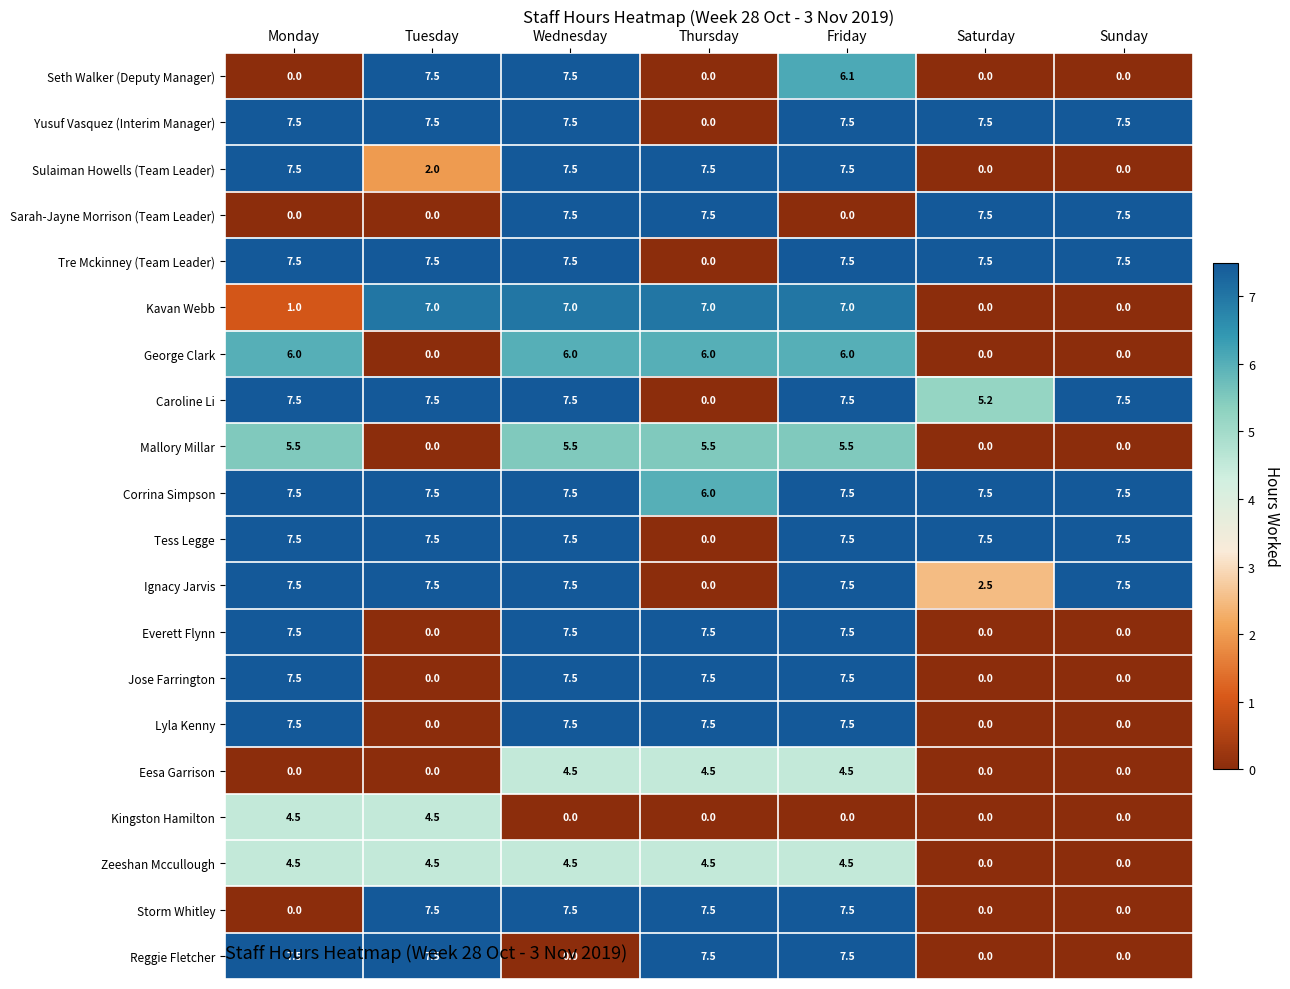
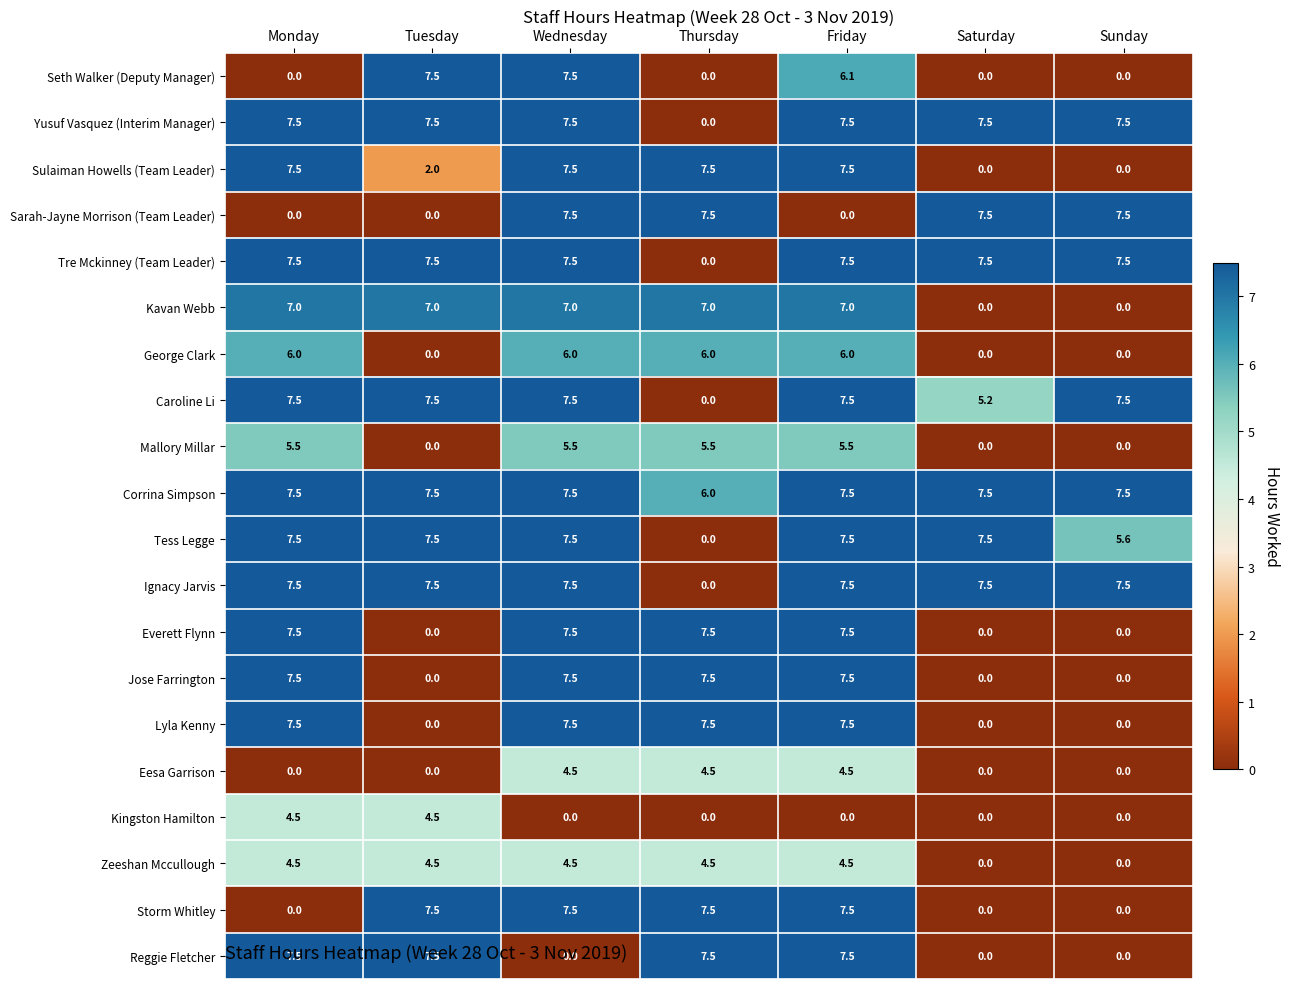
  {
    "Seth Walker (Deputy Manager)": {
      "Monday": 0.0,
      "Tuesday": 7.5,
      "Wednesday": 7.5,
      "Thursday": 0.0,
      "Friday": 6.1,
      "Saturday": 0.0,
      "Sunday": 0.0
    },
    "Yusuf Vasquez (Interim Manager)": {
      "Monday": 7.5,
      "Tuesday": 7.5,
      "Wednesday": 7.5,
      "Thursday": 0.0,
      "Friday": 7.5,
      "Saturday": 7.5,
      "Sunday": 7.5
    },
    "Sulaiman Howells (Team Leader)": {
      "Monday": 7.5,
      "Tuesday": 2.0,
      "Wednesday": 7.5,
      "Thursday": 7.5,
      "Friday": 7.5,
      "Saturday": 0.0,
      "Sunday": 0.0
    },
    "Sarah-Jayne Morrison (Team Leader)": {
      "Monday": 0.0,
      "Tuesday": 0.0,
      "Wednesday": 7.5,
      "Thursday": 7.5,
      "Friday": 0.0,
      "Saturday": 7.5,
      "Sunday": 7.5
    },
    "Tre Mckinney (Team Leader)": {
      "Monday": 7.5,
      "Tuesday": 7.5,
      "Wednesday": 7.5,
      "Thursday": 0.0,
      "Friday": 7.5,
      "Saturday": 7.5,
      "Sunday": 7.5
    },
    "Kavan Webb": {
-     "Monday": 1.0,
+     "Monday": 7.0,
      "Tuesday": 7.0,
      "Wednesday": 7.0,
      "Thursday": 7.0,
      "Friday": 7.0,
      "Saturday": 0.0,
      "Sunday": 0.0
    },
    "George Clark": {
      "Monday": 6.0,
      "Tuesday": 0.0,
      "Wednesday": 6.0,
      "Thursday": 6.0,
      "Friday": 6.0,
      "Saturday": 0.0,
      "Sunday": 0.0
    },
    "Caroline Li": {
      "Monday": 7.5,
      "Tuesday": 7.5,
      "Wednesday": 7.5,
      "Thursday": 0.0,
      "Friday": 7.5,
      "Saturday": 5.2,
      "Sunday": 7.5
    },
    "Mallory Millar": {
      "Monday": 5.5,
      "Tuesday": 0.0,
      "Wednesday": 5.5,
      "Thursday": 5.5,
      "Friday": 5.5,
      "Saturday": 0.0,
      "Sunday": 0.0
    },
    "Corrina Simpson": {
      "Monday": 7.5,
      "Tuesday": 7.5,
      "Wednesday": 7.5,
      "Thursday": 6.0,
      "Friday": 7.5,
      "Saturday": 7.5,
      "Sunday": 7.5
    },
    "Tess Legge": {
      "Monday": 7.5,
      "Tuesday": 7.5,
      "Wednesday": 7.5,
      "Thursday": 0.0,
      "Friday": 7.5,
      "Saturday": 7.5,
-     "Sunday": 7.5
+     "Sunday": 5.6
    },
    "Ignacy Jarvis": {
      "Monday": 7.5,
      "Tuesday": 7.5,
      "Wednesday": 7.5,
      "Thursday": 0.0,
      "Friday": 7.5,
-     "Saturday": 2.5,
+     "Saturday": 7.5,
      "Sunday": 7.5
    },
    "Everett Flynn": {
      "Monday": 7.5,
      "Tuesday": 0.0,
      "Wednesday": 7.5,
      "Thursday": 7.5,
      "Friday": 7.5,
      "Saturday": 0.0,
      "Sunday": 0.0
    },
    "Jose Farrington": {
      "Monday": 7.5,
      "Tuesday": 0.0,
      "Wednesday": 7.5,
      "Thursday": 7.5,
      "Friday": 7.5,
      "Saturday": 0.0,
      "Sunday": 0.0
    },
    "Lyla Kenny": {
      "Monday": 7.5,
      "Tuesday": 0.0,
      "Wednesday": 7.5,
      "Thursday": 7.5,
      "Friday": 7.5,
      "Saturday": 0.0,
      "Sunday": 0.0
    },
    "Eesa Garrison": {
      "Monday": 0.0,
      "Tuesday": 0.0,
      "Wednesday": 4.5,
      "Thursday": 4.5,
      "Friday": 4.5,
      "Saturday": 0.0,
      "Sunday": 0.0
    },
    "Kingston Hamilton": {
      "Monday": 4.5,
      "Tuesday": 4.5,
      "Wednesday": 0.0,
      "Thursday": 0.0,
      "Friday": 0.0,
      "Saturday": 0.0,
      "Sunday": 0.0
    },
    "Zeeshan Mccullough": {
      "Monday": 4.5,
      "Tuesday": 4.5,
      "Wednesday": 4.5,
      "Thursday": 4.5,
      "Friday": 4.5,
      "Saturday": 0.0,
      "Sunday": 0.0
    },
    "Storm Whitley": {
      "Monday": 0.0,
      "Tuesday": 7.5,
      "Wednesday": 7.5,
      "Thursday": 7.5,
      "Friday": 7.5,
      "Saturday": 0.0,
      "Sunday": 0.0
    },
    "Reggie Fletcher": {
      "Monday": 7.5,
      "Tuesday": 7.5,
      "Wednesday": 0.0,
      "Thursday": 7.5,
      "Friday": 7.5,
      "Saturday": 0.0,
      "Sunday": 0.0
    }
  }
